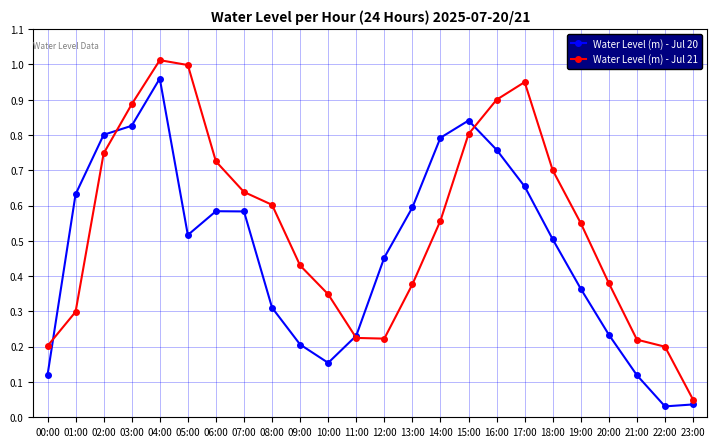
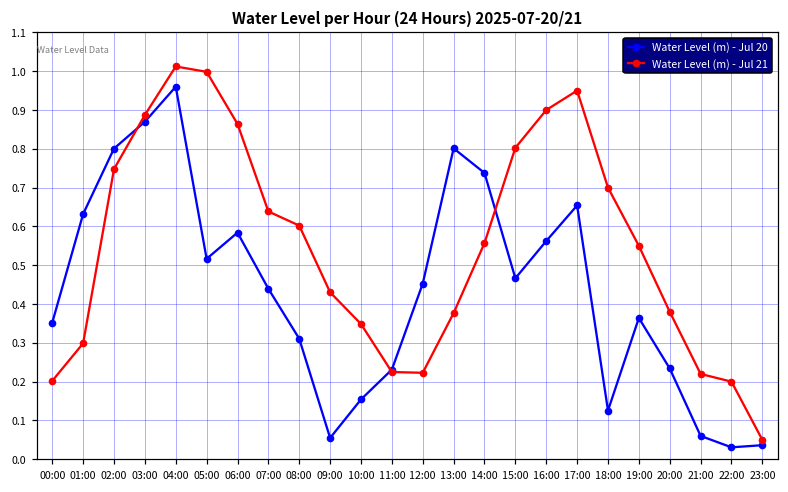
  {
    "Water Level (m) - Jul 20": {
-     "00:00": 0.12,
+     "00:00": 0.35,
      "01:00": 0.63,
      "02:00": 0.80,
-     "03:00": 0.83,
+     "03:00": 0.87,
      "04:00": 0.96,
      "05:00": 0.52,
      "06:00": 0.58,
-     "07:00": 0.58,
+     "07:00": 0.44,
      "08:00": 0.31,
-     "09:00": 0.21,
+     "09:00": 0.06,
      "10:00": 0.15,
      "12:00": 0.45,
-     "13:00": 0.59,
-     "14:00": 0.79,
-     "15:00": 0.84,
-     "16:00": 0.76,
+     "13:00": 0.80,
+     "14:00": 0.74,
+     "15:00": 0.47,
+     "16:00": 0.56,
      "17:00": 0.65,
-     "18:00": 0.50,
+     "18:00": 0.13,
      "19:00": 0.36,
      "20:00": 0.23,
-     "21:00": 0.12,
+     "21:00": 0.06,
      "22:00": 0.03,
      "23:00": 0.04
    },
    "Water Level (m) - Jul 21": {
      "00:00": 0.20,
      "01:00": 0.30,
      "02:00": 0.75,
      "03:00": 0.89,
      "04:00": 1.01,
      "05:00": 1.00,
-     "06:00": 0.73,
+     "06:00": 0.86,
      "07:00": 0.64,
      "08:00": 0.60,
      "09:00": 0.43,
      "10:00": 0.35,
      "12:00": 0.22,
      "13:00": 0.38,
      "14:00": 0.56,
      "15:00": 0.80,
      "16:00": 0.90,
      "17:00": 0.95,
      "18:00": 0.70,
      "19:00": 0.55,
      "20:00": 0.38,
      "21:00": 0.22,
      "22:00": 0.20,
      "23:00": 0.05
    }
  }
